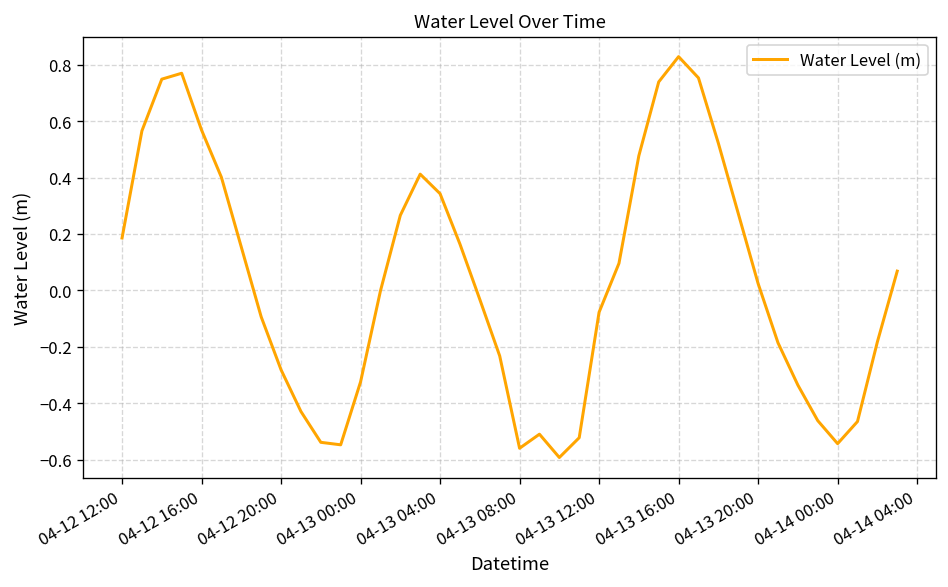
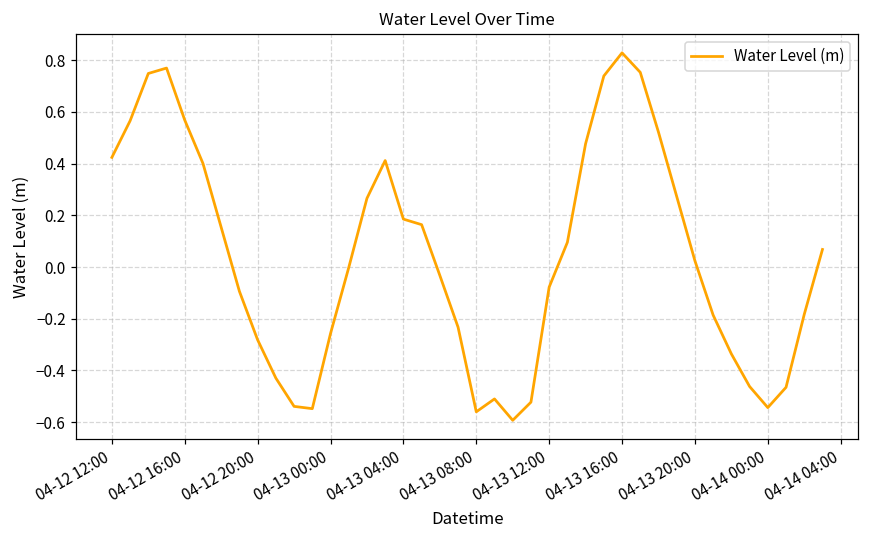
  {
-   "04-12 12:00": 0.19,
+   "04-12 12:00": 0.42,
    "04-12 16:00": 0.57,
    "04-12 20:00": -0.28,
-   "04-13 00:00": -0.32,
-   "04-13 04:00": 0.34,
+   "04-13 00:00": -0.26,
+   "04-13 04:00": 0.19,
    "04-13 08:00": -0.56,
    "04-13 12:00": -0.08,
    "04-13 16:00": 0.83,
    "04-13 20:00": 0.02,
    "04-14 00:00": -0.54
  }
